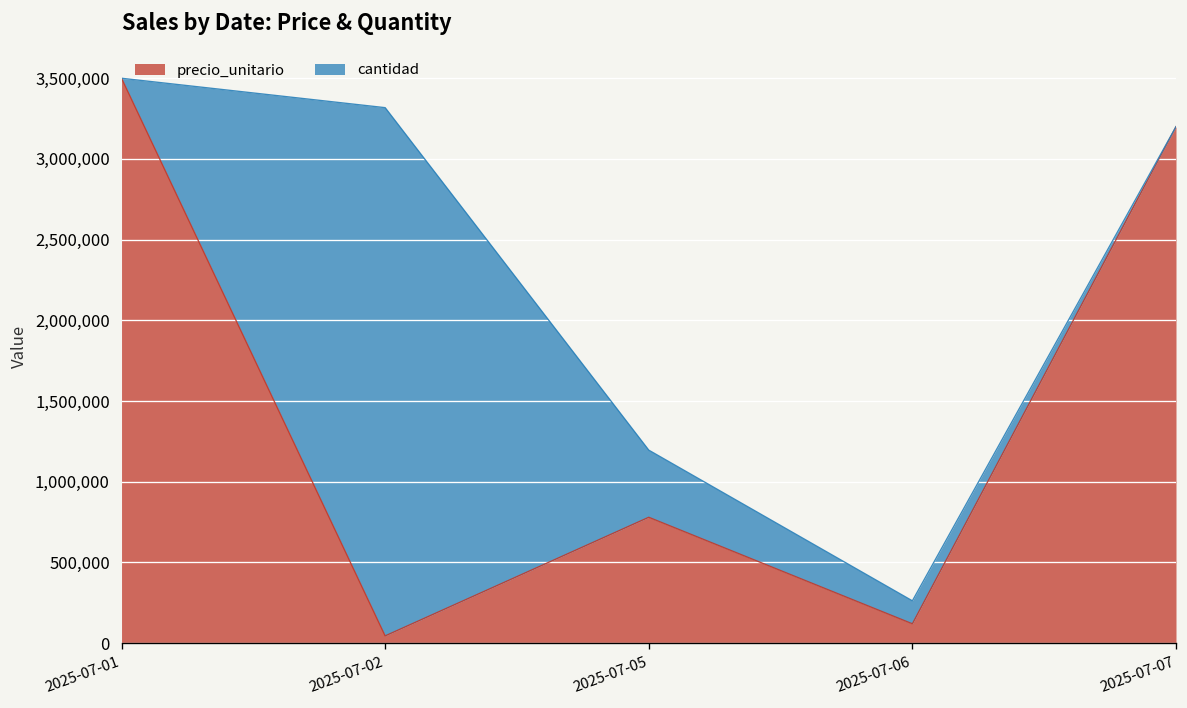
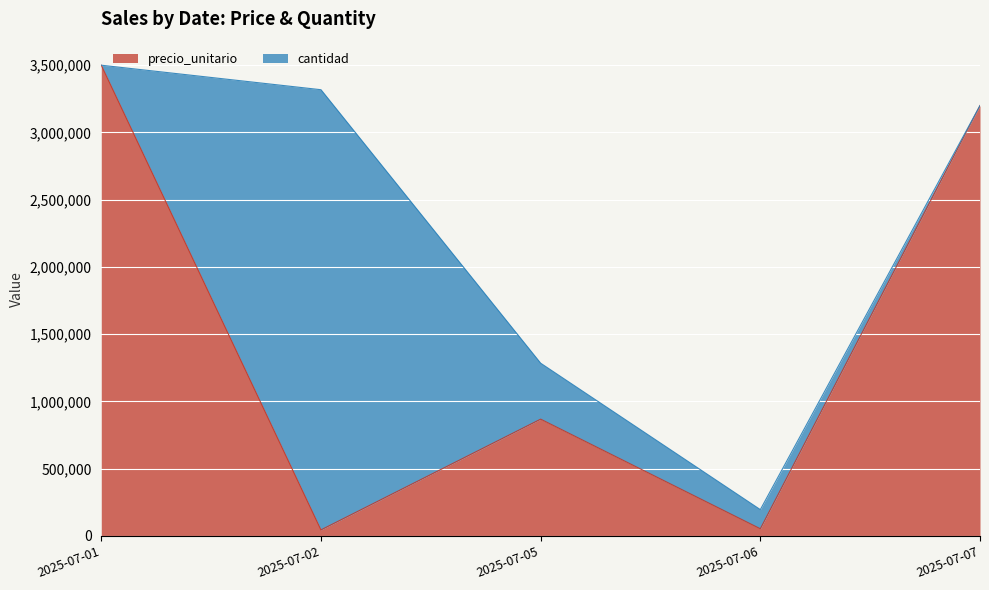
  {
    "precio_unitario": {
      "2025-07-02": "50,000",
-     "2025-07-05": "780,000",
-     "2025-07-06": "120,000"
+     "2025-07-05": "870,000",
+     "2025-07-06": "50,000"
    },
    "cantidad": {
      "2025-07-02": "3,270,000",
      "2025-07-05": "420,000",
      "2025-07-06": "140,000"
    }
  }
